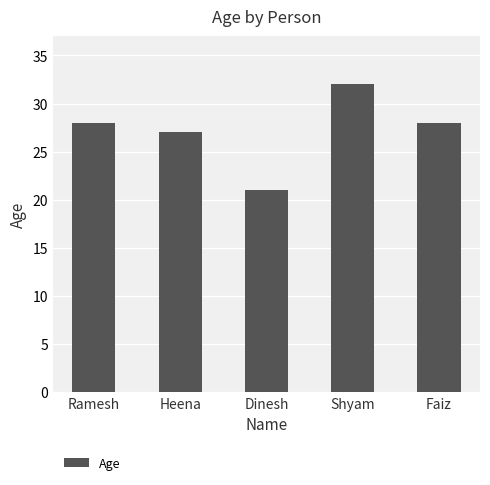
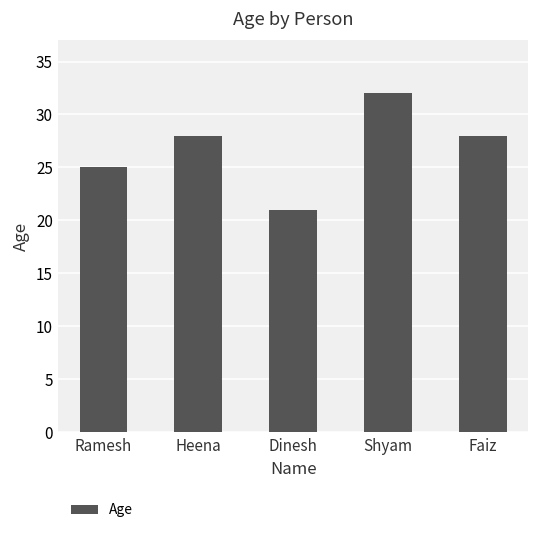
  {
-   "Ramesh": 28,
-   "Heena": 27,
+   "Ramesh": 25,
+   "Heena": 28,
    "Dinesh": 21,
    "Shyam": 32,
    "Faiz": 28
  }
